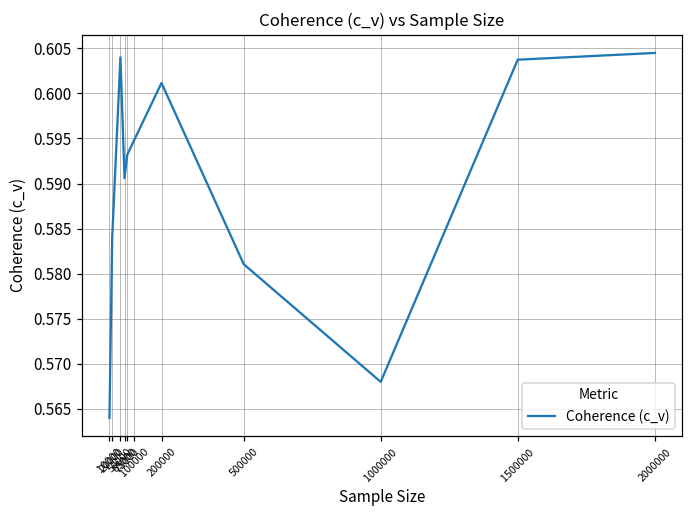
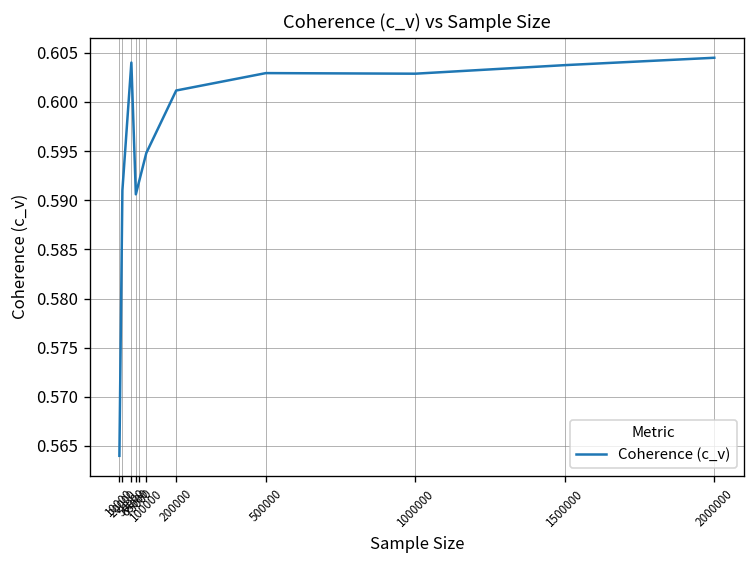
  {
    "10000": 0.564,
-   "20000": 0.584,
+   "20000": 0.591,
    "50000": 0.604,
    "65000": 0.591,
-   "75000": 0.593,
+   "75000": 0.592,
    "100000": 0.595,
    "200000": 0.601,
-   "500000": 0.581,
-   "1000000": 0.568,
+   "500000": 0.603,
+   "1000000": 0.603,
    "1500000": 0.604,
    "2000000": 0.604
  }
